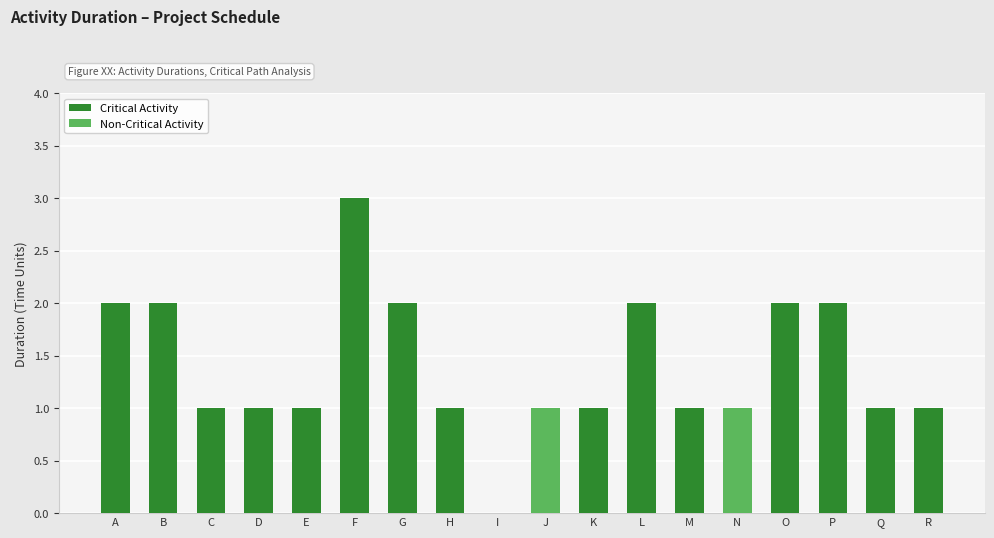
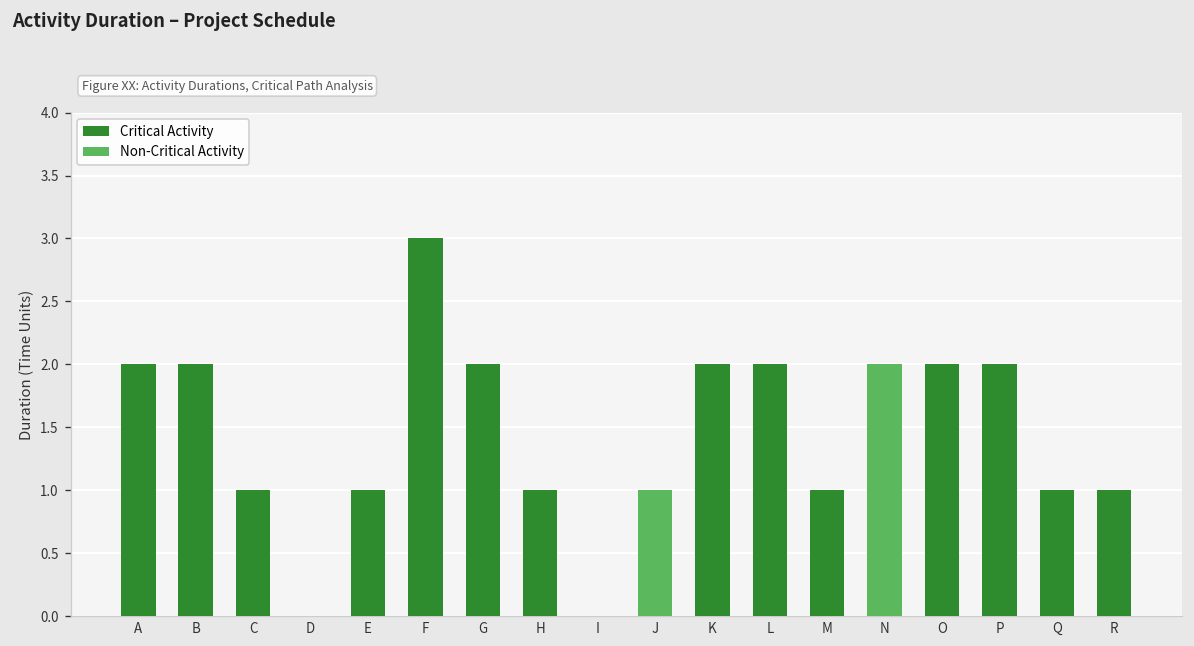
  {
    "Critical Activity": {
      "A": 2,
      "B": 2,
      "C": 1,
-     "D": 1,
+     "D": 0,
      "E": 1,
      "F": 3,
      "G": 2,
      "H": 1,
      "I": 0,
-     "K": 1,
+     "K": 2,
      "L": 2,
      "M": 1,
      "O": 2,
      "P": 2,
      "Q": 1,
      "R": 1
    },
    "Non-Critical Activity": {
      "J": 1,
-     "N": 1
+     "N": 2
    }
  }
